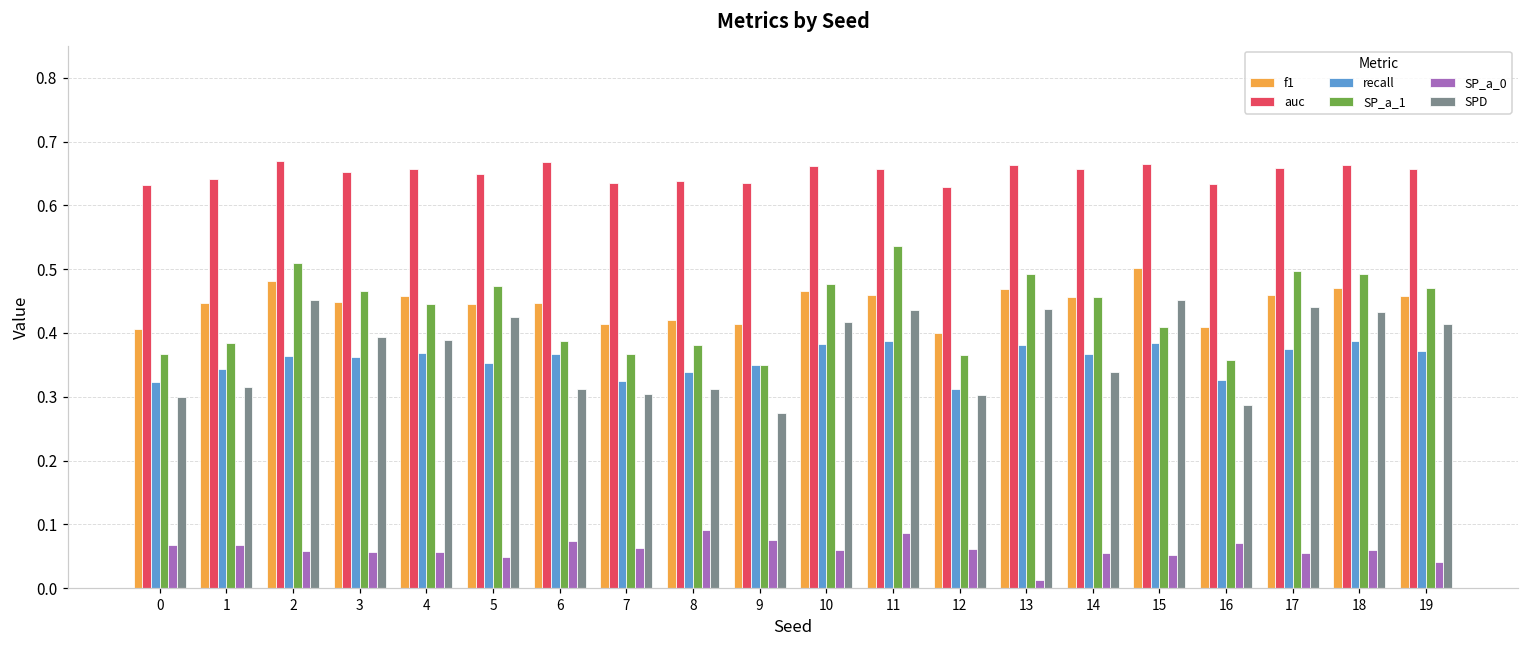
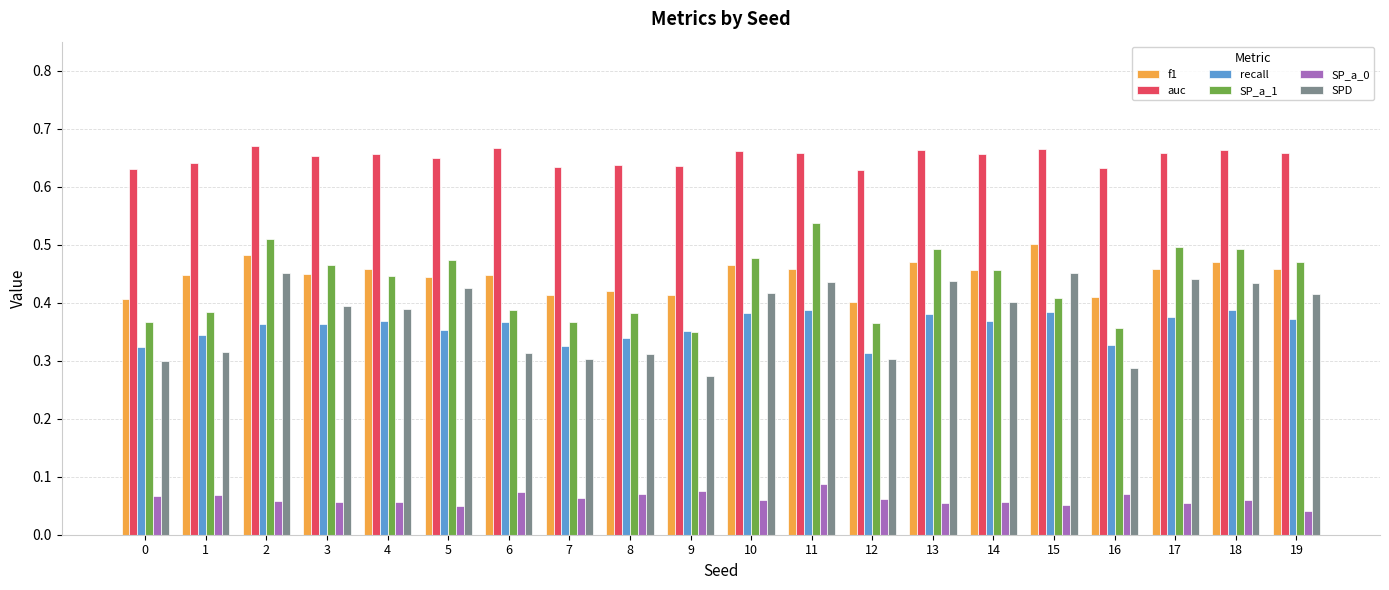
  {
    "f1": {
      "0": 0.41,
      "1": 0.45,
      "2": 0.48,
      "3": 0.45,
      "4": 0.46,
      "5": 0.45,
      "6": 0.45,
      "7": 0.41,
      "8": 0.42,
      "9": 0.41,
      "10": 0.47,
      "11": 0.46,
      "12": 0.40,
      "13": 0.47,
      "14": 0.46,
      "15": 0.50,
      "16": 0.41,
      "17": 0.46,
      "18": 0.47,
      "19": 0.46
    },
    "auc": {
      "0": 0.63,
      "1": 0.64,
      "2": 0.67,
      "3": 0.65,
      "4": 0.66,
      "5": 0.65,
      "6": 0.67,
      "7": 0.63,
      "8": 0.64,
      "9": 0.64,
      "10": 0.66,
      "11": 0.66,
      "12": 0.63,
      "13": 0.66,
      "14": 0.66,
      "15": 0.67,
      "16": 0.63,
      "17": 0.66,
      "18": 0.66,
      "19": 0.66
    },
    "recall": {
      "0": 0.32,
      "1": 0.34,
      "2": 0.36,
      "3": 0.36,
      "4": 0.37,
      "5": 0.35,
      "6": 0.37,
      "7": 0.33,
      "8": 0.34,
      "9": 0.35,
      "10": 0.38,
      "11": 0.39,
      "12": 0.31,
      "13": 0.38,
      "14": 0.37,
      "15": 0.38,
      "16": 0.33,
      "17": 0.37,
      "18": 0.39,
      "19": 0.37
    },
    "SP_a_1": {
      "0": 0.37,
      "1": 0.38,
      "2": 0.51,
      "3": 0.47,
      "4": 0.45,
      "5": 0.47,
      "6": 0.39,
      "7": 0.37,
      "8": 0.38,
      "9": 0.35,
      "10": 0.48,
      "11": 0.54,
      "12": 0.36,
      "13": 0.49,
      "14": 0.46,
      "15": 0.41,
      "16": 0.36,
      "17": 0.50,
      "18": 0.49,
      "19": 0.47
    },
    "SP_a_0": {
      "0": 0.07,
      "1": 0.07,
      "2": 0.06,
      "3": 0.06,
      "4": 0.06,
      "5": 0.05,
      "6": 0.07,
      "7": 0.06,
-     "8": 0.09,
+     "8": 0.07,
      "9": 0.08,
      "10": 0.06,
      "11": 0.09,
      "12": 0.06,
-     "13": 0.01,
+     "13": 0.06,
      "14": 0.06,
      "15": 0.05,
      "16": 0.07,
      "17": 0.06,
      "18": 0.06,
      "19": 0.04
    },
    "SPD": {
      "0": 0.30,
      "1": 0.32,
      "2": 0.45,
      "3": 0.39,
      "4": 0.39,
      "5": 0.43,
      "6": 0.31,
      "7": 0.30,
      "8": 0.31,
      "9": 0.27,
      "10": 0.42,
      "11": 0.44,
      "12": 0.30,
      "13": 0.44,
-     "14": 0.34,
+     "14": 0.40,
      "15": 0.45,
      "16": 0.29,
      "17": 0.44,
      "18": 0.43,
      "19": 0.41
    }
  }
